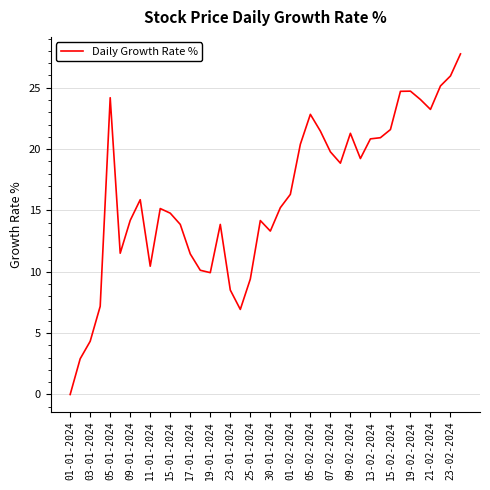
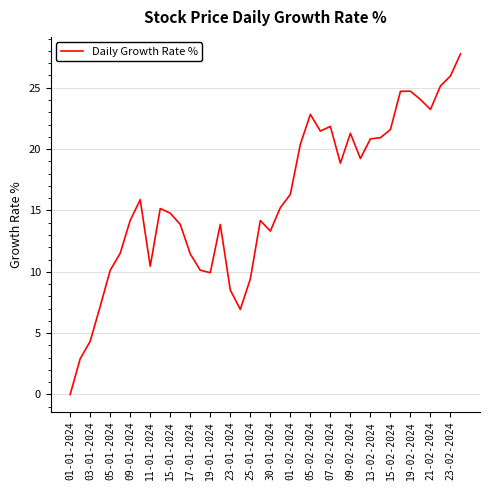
  {
    "01-01-2024": 0.0,
    "03-01-2024": 4.3,
-   "05-01-2024": 24.2,
+   "05-01-2024": 10.1,
    "09-01-2024": 14.2,
    "11-01-2024": 10.5,
    "15-01-2024": 14.8,
    "17-01-2024": 11.5,
    "19-01-2024": 9.9,
    "23-01-2024": 8.5,
    "25-01-2024": 9.4,
    "30-01-2024": 13.3,
    "01-02-2024": 16.3,
    "05-02-2024": 22.8,
-   "07-02-2024": 19.8,
+   "07-02-2024": 21.8,
    "09-02-2024": 21.3,
    "13-02-2024": 20.8,
    "15-02-2024": 21.6,
    "19-02-2024": 24.7,
    "21-02-2024": 23.2,
    "23-02-2024": 26.0
  }
